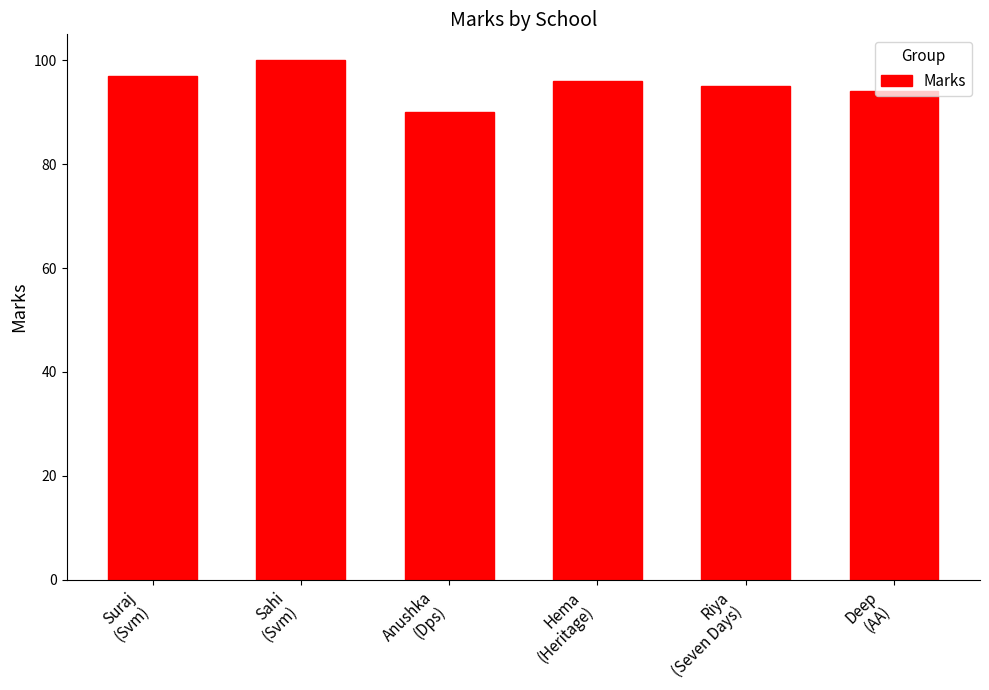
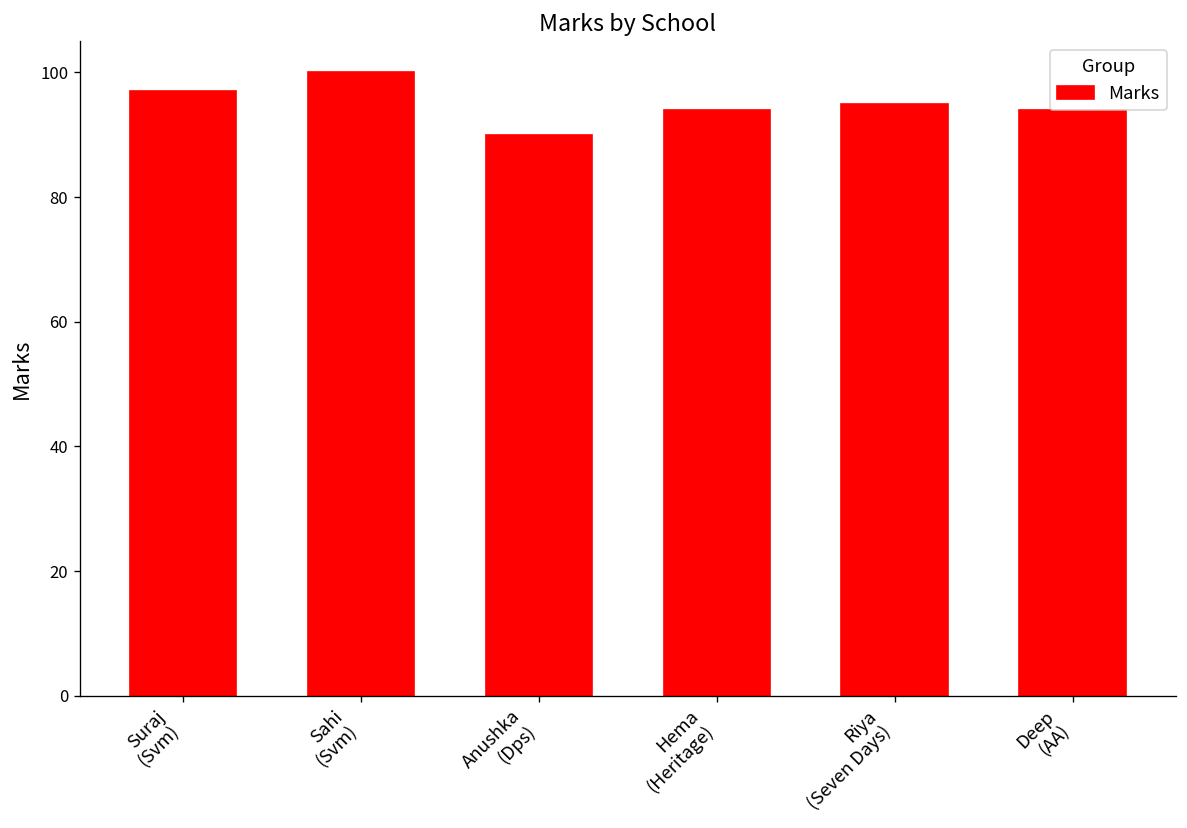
  {
    "Suraj (Svm)": 97,
    "Sahi (Svm)": 100,
    "Anushka (Dps)": 90,
-   "Hema (Heritage)": 96,
+   "Hema (Heritage)": 94,
    "Riya (Seven Days)": 95
  }
